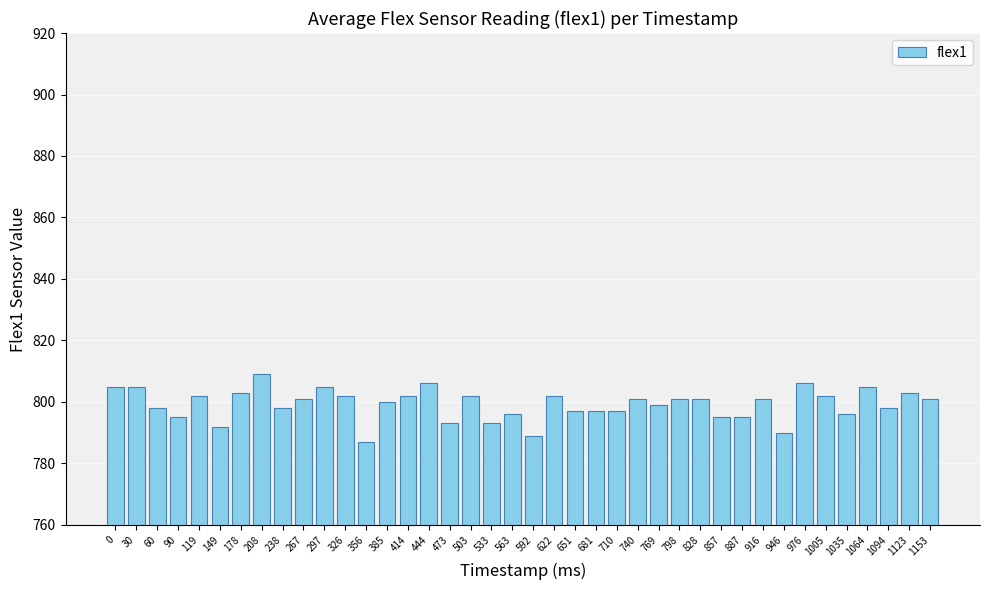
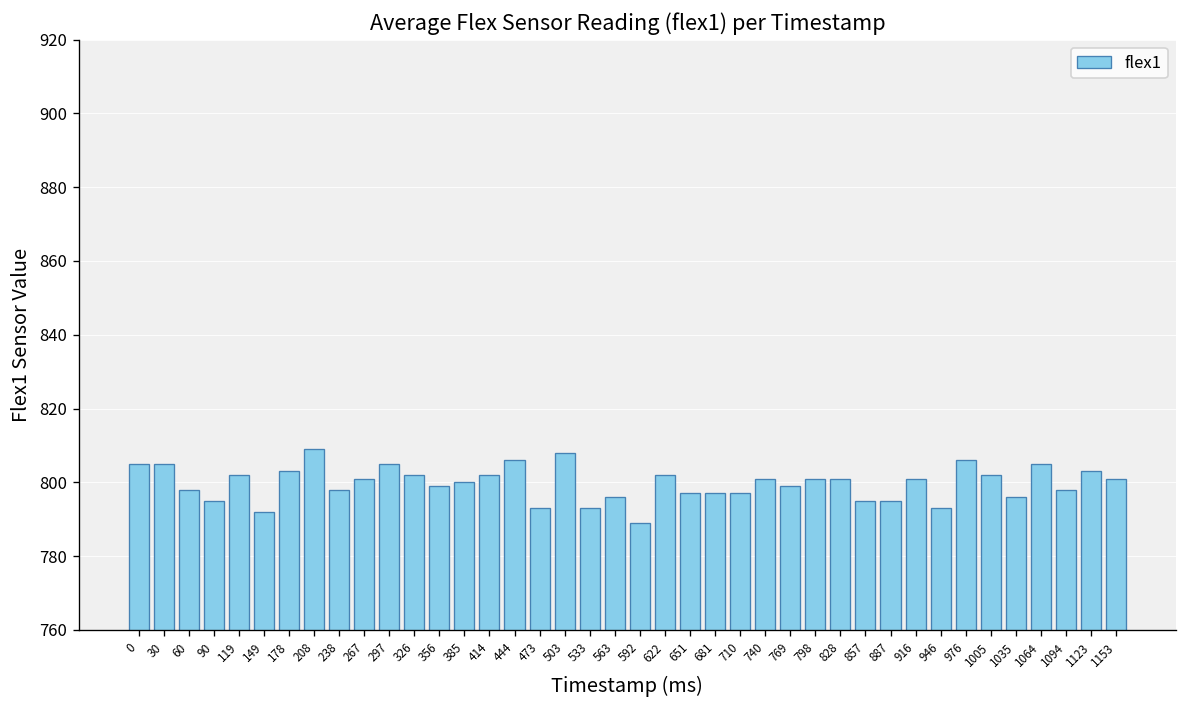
  {
    "0": 805,
    "30": 805,
    "60": 798,
    "90": 795,
    "119": 802,
    "149": 792,
    "178": 803,
    "208": 809,
    "238": 798,
    "267": 801,
    "297": 805,
    "326": 802,
-   "356": 787,
+   "356": 799,
    "385": 800,
    "414": 802,
    "444": 806,
    "473": 793,
-   "503": 802,
+   "503": 808,
    "533": 793,
    "563": 796,
    "592": 789,
    "622": 802,
    "651": 797,
    "681": 797,
    "710": 797,
    "740": 801,
    "769": 799,
    "798": 801,
    "828": 801,
    "857": 795,
    "887": 795,
    "916": 801,
-   "946": 790,
+   "946": 793,
    "976": 806,
    "1005": 802,
    "1035": 796,
    "1064": 805,
    "1094": 798,
    "1123": 803,
    "1153": 801
  }
